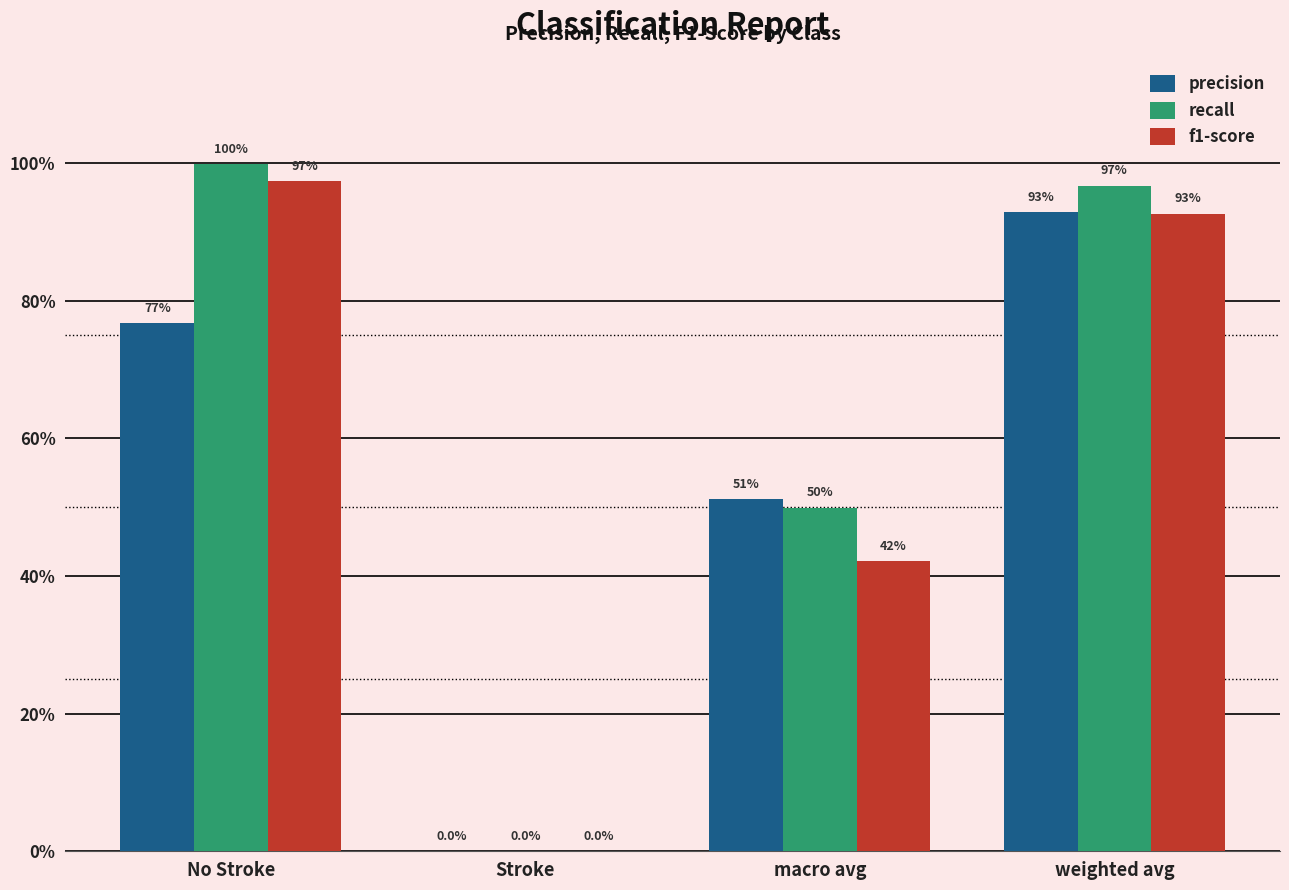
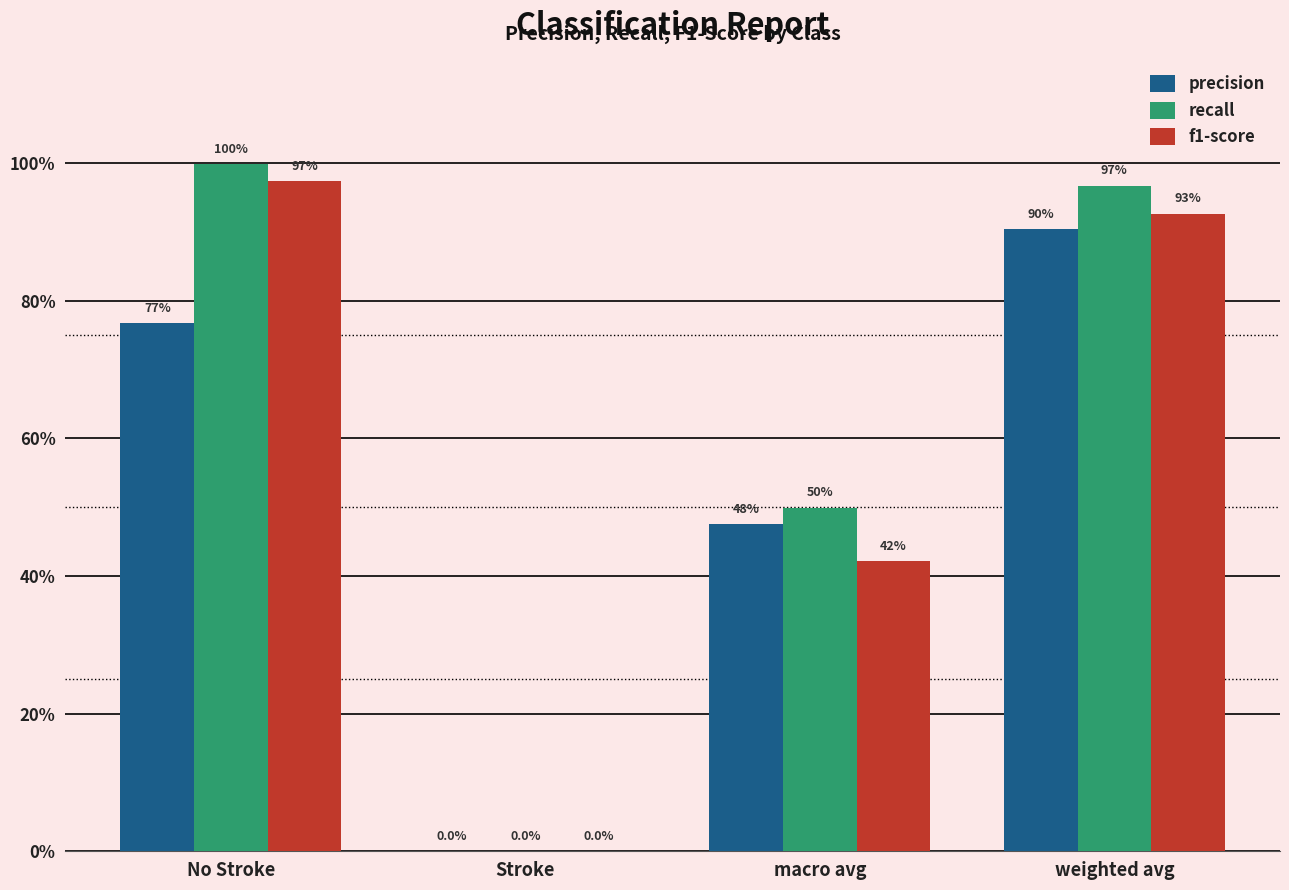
  {
    "precision": {
      "No Stroke": "77%",
      "Stroke": "0.0%",
-     "macro avg": "51%",
-     "weighted avg": "93%"
+     "macro avg": "48%",
+     "weighted avg": "90%"
    },
    "recall": {
      "No Stroke": "100%",
      "Stroke": "0.0%",
      "macro avg": "50%",
      "weighted avg": "97%"
    },
    "f1-score": {
      "No Stroke": "97%",
      "Stroke": "0.0%",
      "macro avg": "42%",
      "weighted avg": "93%"
    }
  }
